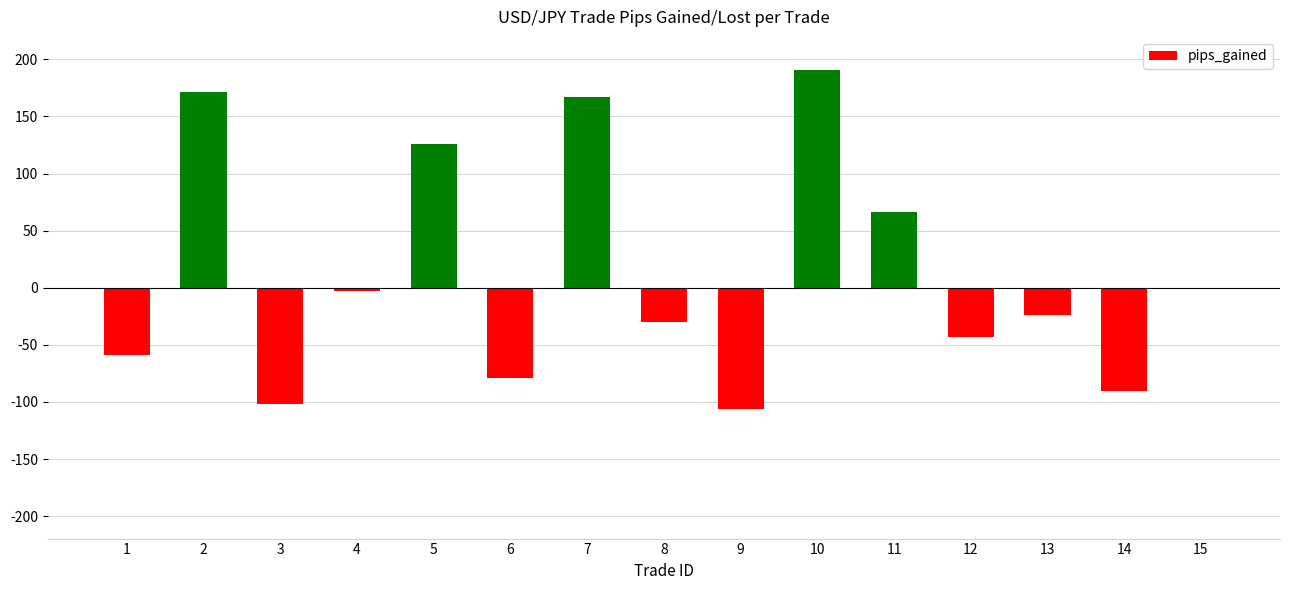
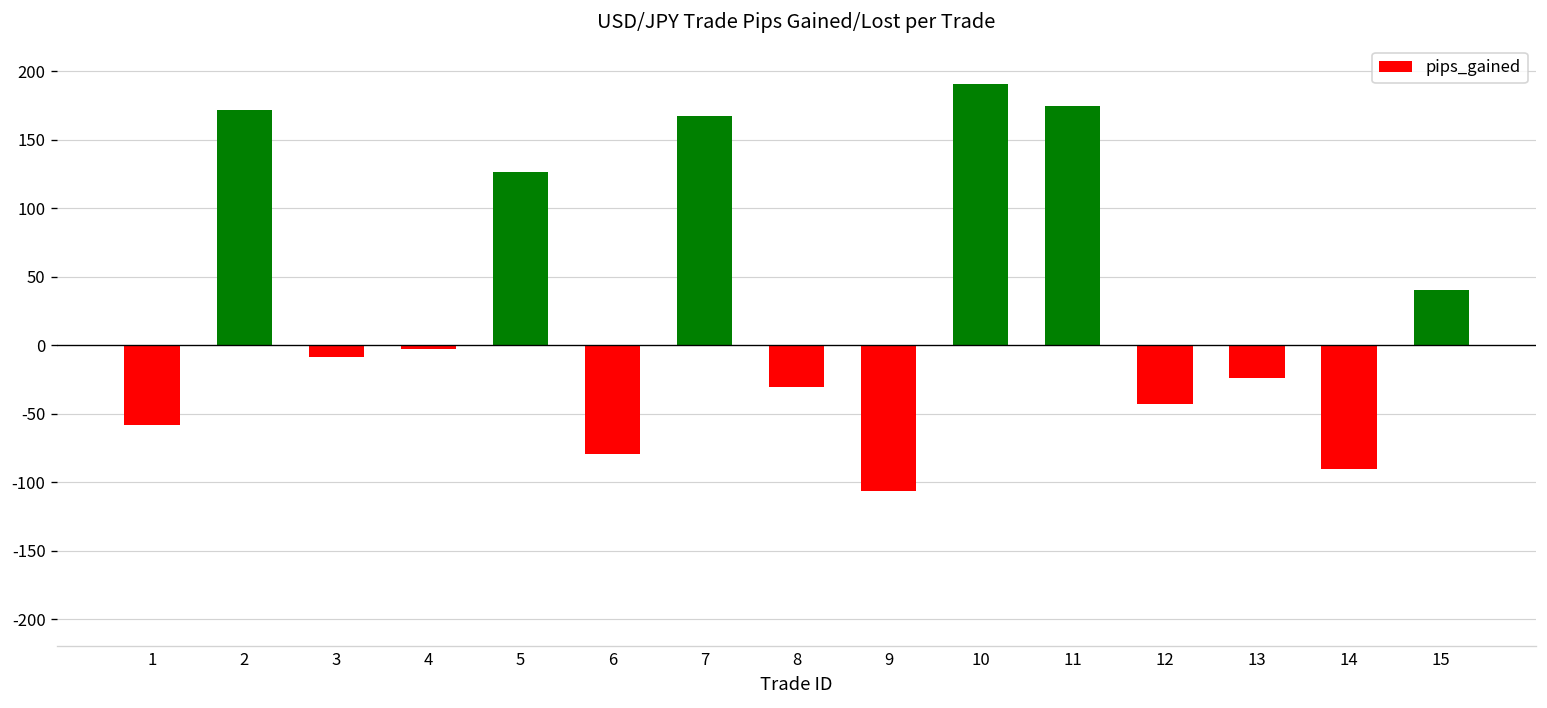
  {
    "1": -59,
    "2": 172,
-   "3": -101,
+   "3": -9,
    "4": -3,
    "5": 126,
    "6": -79,
    "7": 167,
    "8": -30,
    "9": -106,
    "10": 191,
-   "11": 66,
+   "11": 174,
    "12": -43,
    "13": -24,
    "14": -90,
-   "15": 0
+   "15": 41
  }
